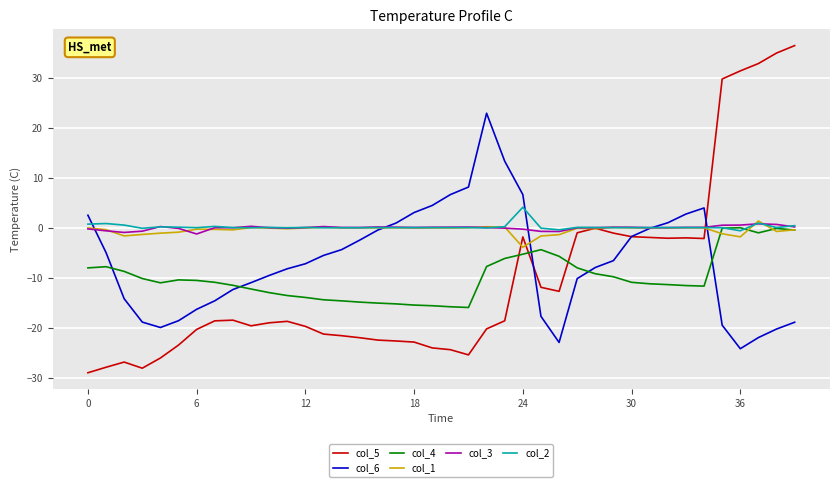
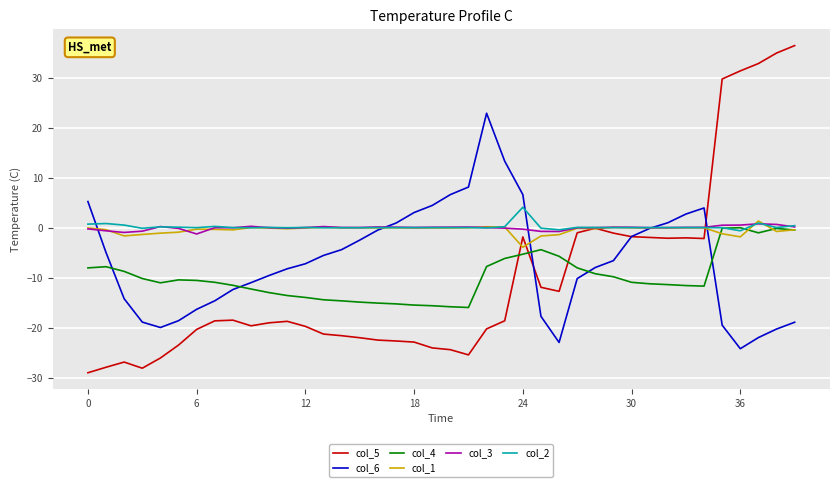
  {
    "col_5": {
      "0": -29,
      "6": -20,
      "12": -20,
      "18": -23,
      "24": -2,
      "36": 31
    },
    "col_6": {
-     "0": 2,
+     "0": 5,
      "6": -16,
      "12": -7,
      "18": 3,
      "24": 7,
      "36": -24
    },
    "col_4": {
      "0": -8,
      "6": -11,
      "12": -14,
      "18": -16,
      "24": -5,
      "30": -11,
      "36": 0
    },
    "col_1": {
      "24": -4,
      "36": -2
    },
    "col_3": {
      "6": -1,
      "24": 0,
      "36": 1
    },
    "col_2": {
      "0": 1,
      "24": 4,
      "36": -1
    }
  }
